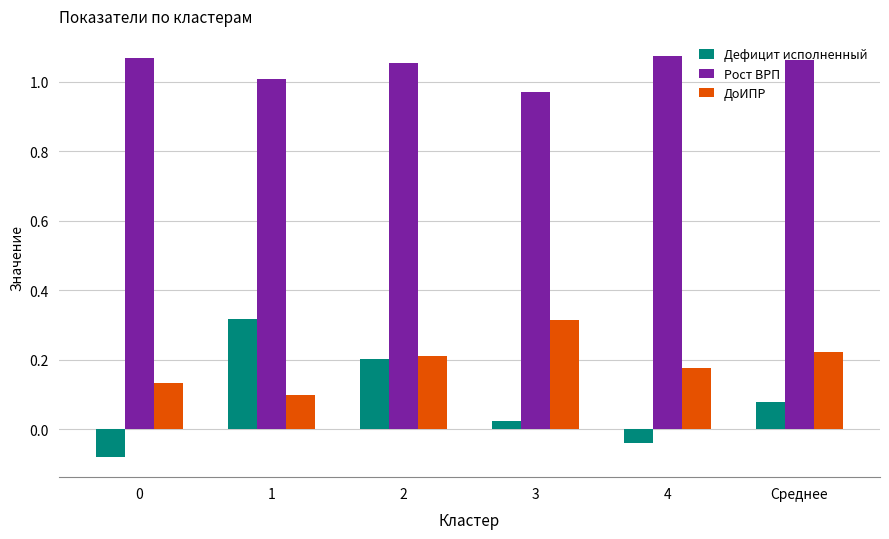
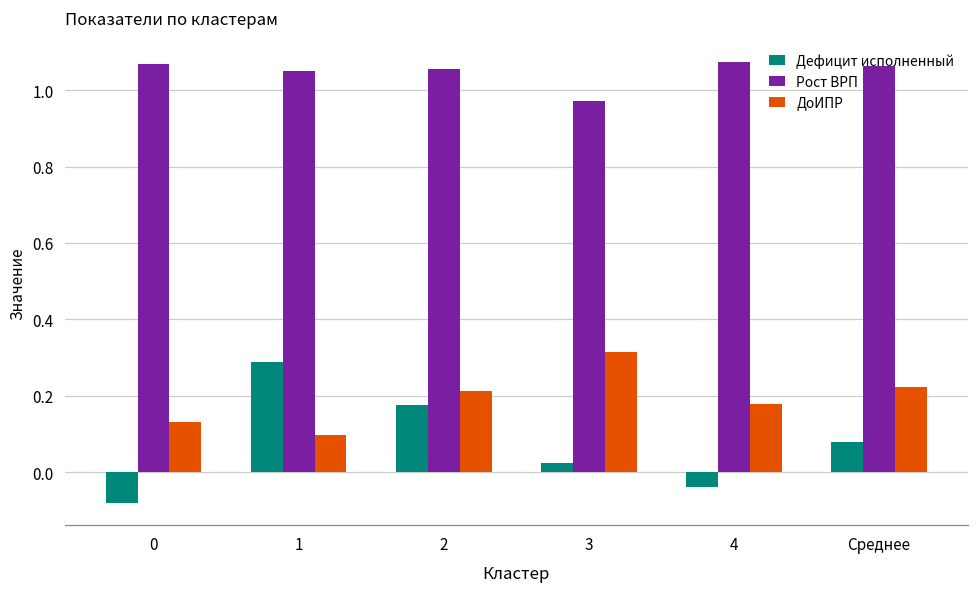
  {
    "Дефицит исполненный": {
      "0": -0.08,
-     "1": 0.32,
-     "2": 0.20,
+     "1": 0.29,
+     "2": 0.18,
      "3": 0.02,
      "4": -0.04,
      "Среднее": 0.08
    },
    "Рост ВРП": {
      "0": 1.07,
-     "1": 1.01,
+     "1": 1.05,
      "2": 1.05,
      "3": 0.97,
      "4": 1.07,
      "Среднее": 1.06
    },
    "ДоИПР": {
      "0": 0.13,
      "1": 0.10,
      "2": 0.21,
      "3": 0.32,
      "4": 0.18,
      "Среднее": 0.22
    }
  }
